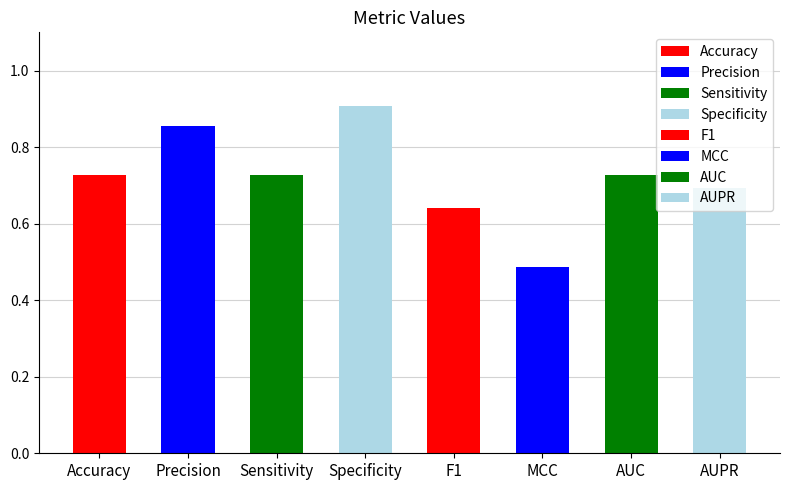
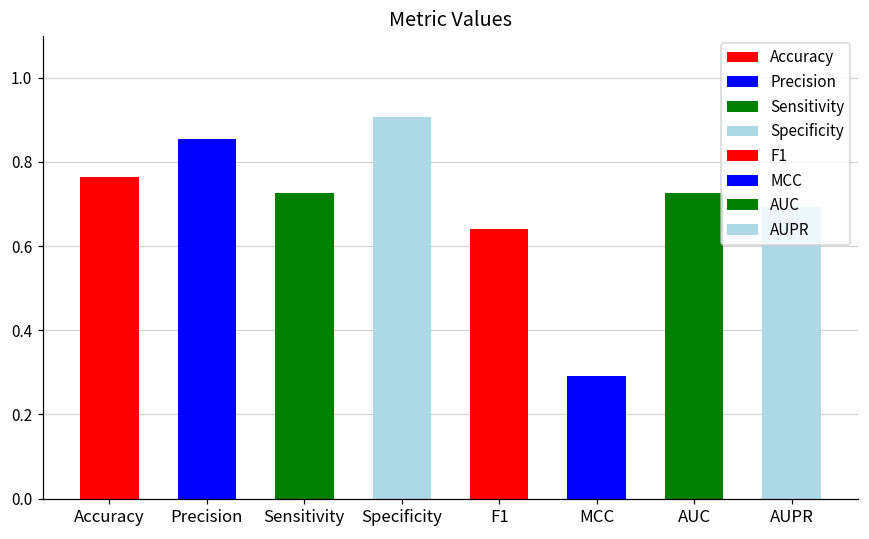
  {
-   "Accuracy": 0.73,
+   "Accuracy": 0.76,
    "Precision": 0.85,
    "Sensitivity": 0.73,
    "Specificity": 0.91,
    "F1": 0.64,
-   "MCC": 0.49,
+   "MCC": 0.29,
    "AUC": 0.73
  }
